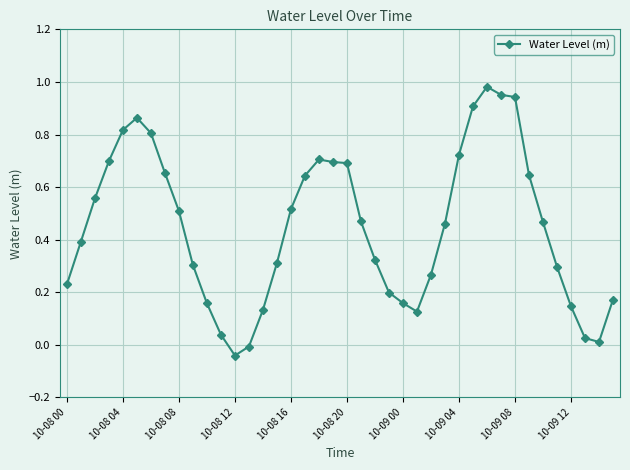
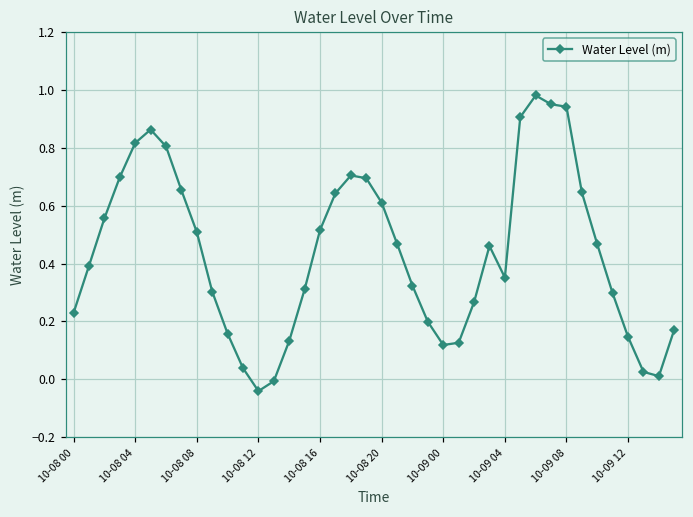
  {
    "10-08 00": 0.23,
    "10-08 04": 0.82,
    "10-08 08": 0.51,
    "10-08 12": -0.04,
    "10-08 16": 0.52,
-   "10-08 20": 0.69,
-   "10-09 00": 0.16,
-   "10-09 04": 0.72,
+   "10-08 20": 0.61,
+   "10-09 00": 0.12,
+   "10-09 04": 0.35,
    "10-09 08": 0.94,
    "10-09 12": 0.15
  }
